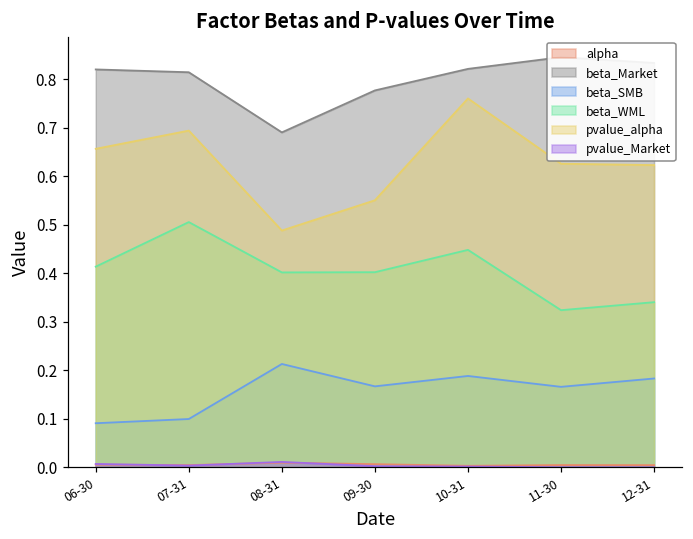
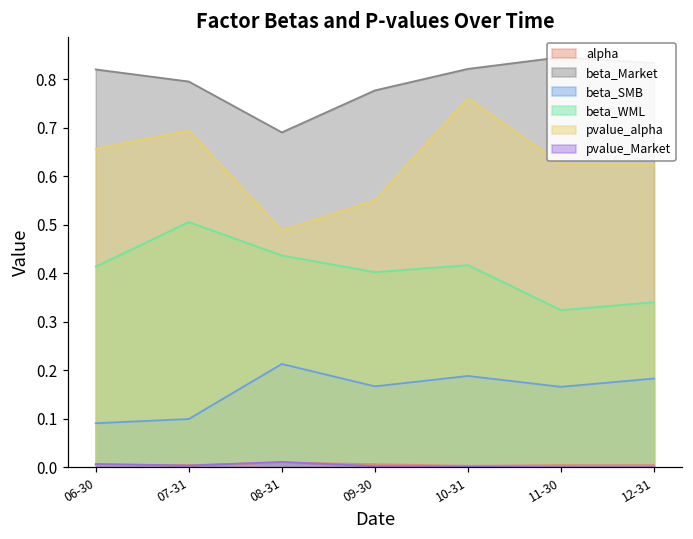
  {
    "beta_Market": {
      "06-30": 0.82,
-     "07-31": 0.81,
+     "07-31": 0.80,
      "08-31": 0.69,
      "09-30": 0.78,
      "10-31": 0.82
    },
    "beta_WML": {
      "06-30": 0.41,
      "07-31": 0.51,
-     "08-31": 0.40,
+     "08-31": 0.44,
      "09-30": 0.40,
-     "10-31": 0.45,
+     "10-31": 0.42,
      "11-30": 0.32,
      "12-31": 0.34
    }
  }
